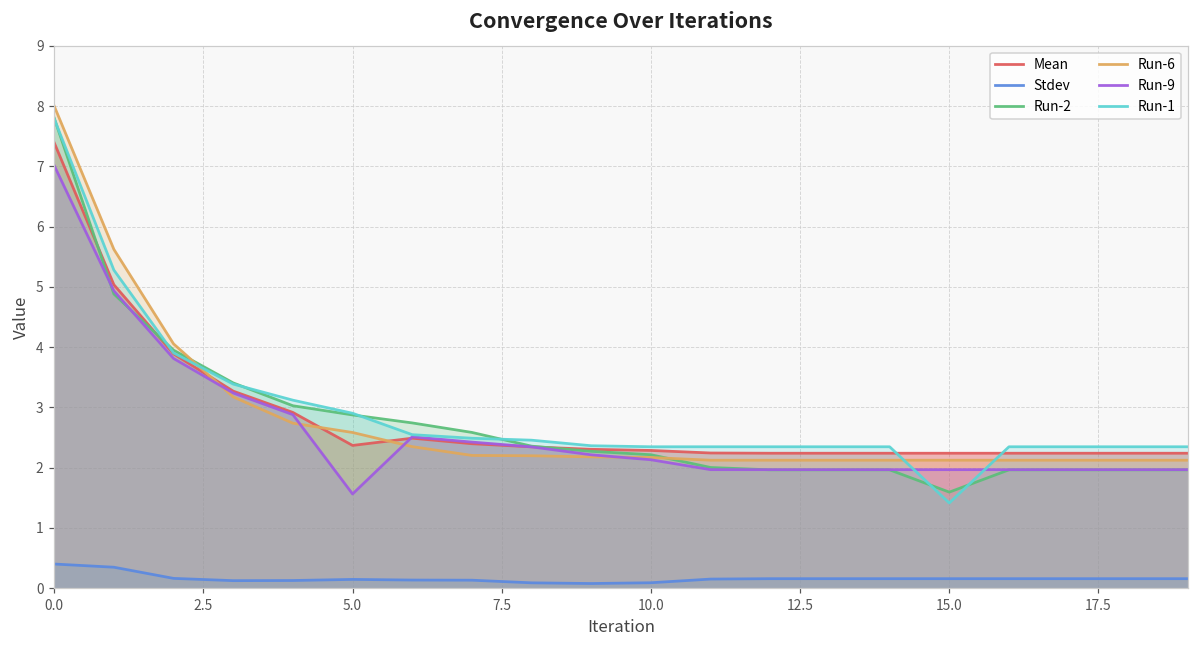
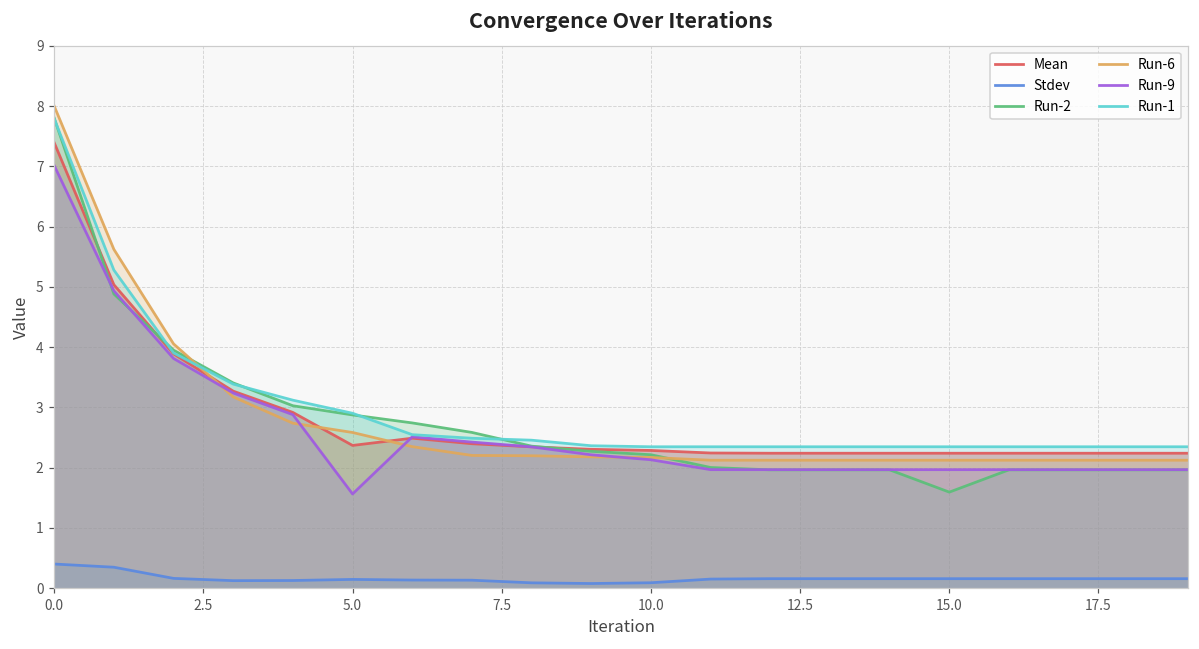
  {
    "Mean": {
      "0.0": 7.4,
      "5.0": 2.4,
      "10.0": 2.3,
      "15.0": 2.2
    },
    "Stdev": {
      "0.0": 0.4,
      "5.0": 0.1,
      "10.0": 0.1,
      "15.0": 0.2
    },
    "Run-2": {
      "15.0": 1.6
    },
    "Run-6": {
      "0.0": 8.0,
      "5.0": 2.6,
      "15.0": 2.1
    },
    "Run-9": {
      "0.0": 7.0,
      "5.0": 1.6,
      "15.0": 2.0
    },
    "Run-1": {
      "10.0": 2.3,
-     "15.0": 1.4
+     "15.0": 2.3
    }
  }
